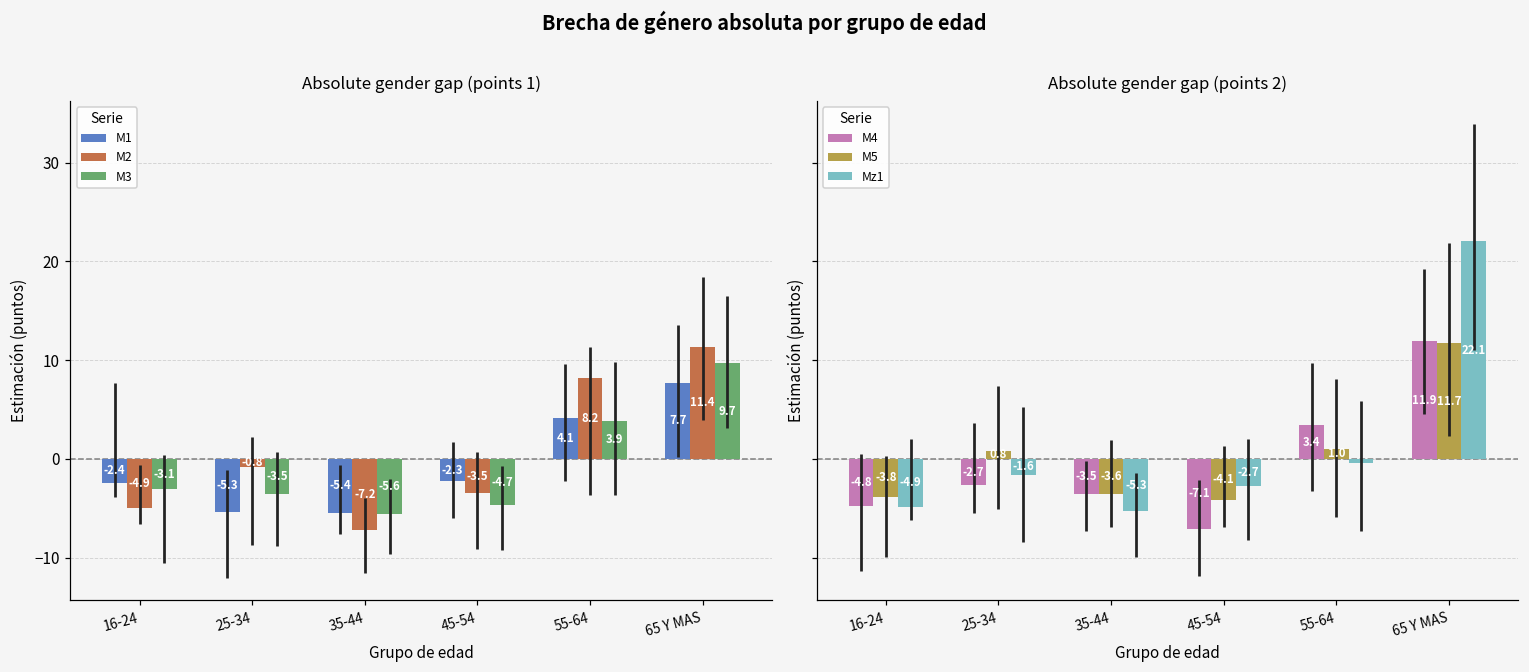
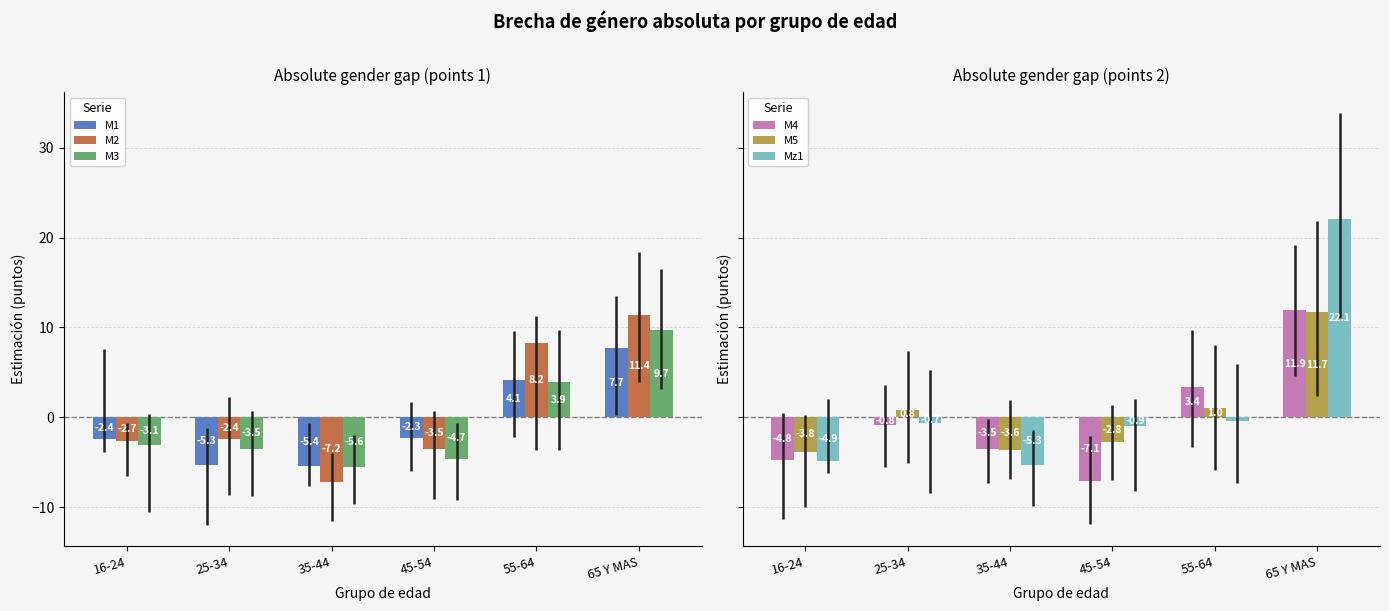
  {
    "Absolute gender gap (points 1)": {
      "M1": {
        "16-24": -2.4,
        "25-34": -5.3,
        "35-44": -5.4,
        "45-54": -2.3,
        "55-64": 4.1,
        "65 Y MAS": 7.7
      },
      "M2": {
-       "16-24": -4.9,
-       "25-34": -0.8,
+       "16-24": -2.7,
+       "25-34": -2.4,
        "35-44": -7.2,
        "45-54": -3.5,
        "55-64": 8.2,
        "65 Y MAS": 11.4
      },
      "M3": {
        "16-24": -3.1,
        "25-34": -3.5,
        "35-44": -5.6,
        "45-54": -4.7,
        "55-64": 3.9,
        "65 Y MAS": 9.7
      }
    },
    "Absolute gender gap (points 2)": {
      "M4": {
        "16-24": -4.8,
-       "25-34": -2.7,
+       "25-34": -0.8,
        "35-44": -3.5,
        "45-54": -7.1,
        "55-64": 3.4,
        "65 Y MAS": 11.9
      },
      "M5": {
        "16-24": -3.8,
        "25-34": 0.8,
        "35-44": -3.6,
-       "45-54": -4.1,
+       "45-54": -2.8,
        "55-64": 1.0,
        "65 Y MAS": 11.7
      },
      "Mz1": {
        "16-24": -4.9,
-       "25-34": -1.6,
+       "25-34": -0.7,
        "35-44": -5.3,
-       "45-54": -2.7,
+       "45-54": -0.9,
        "65 Y MAS": 22.1
      }
    }
  }
